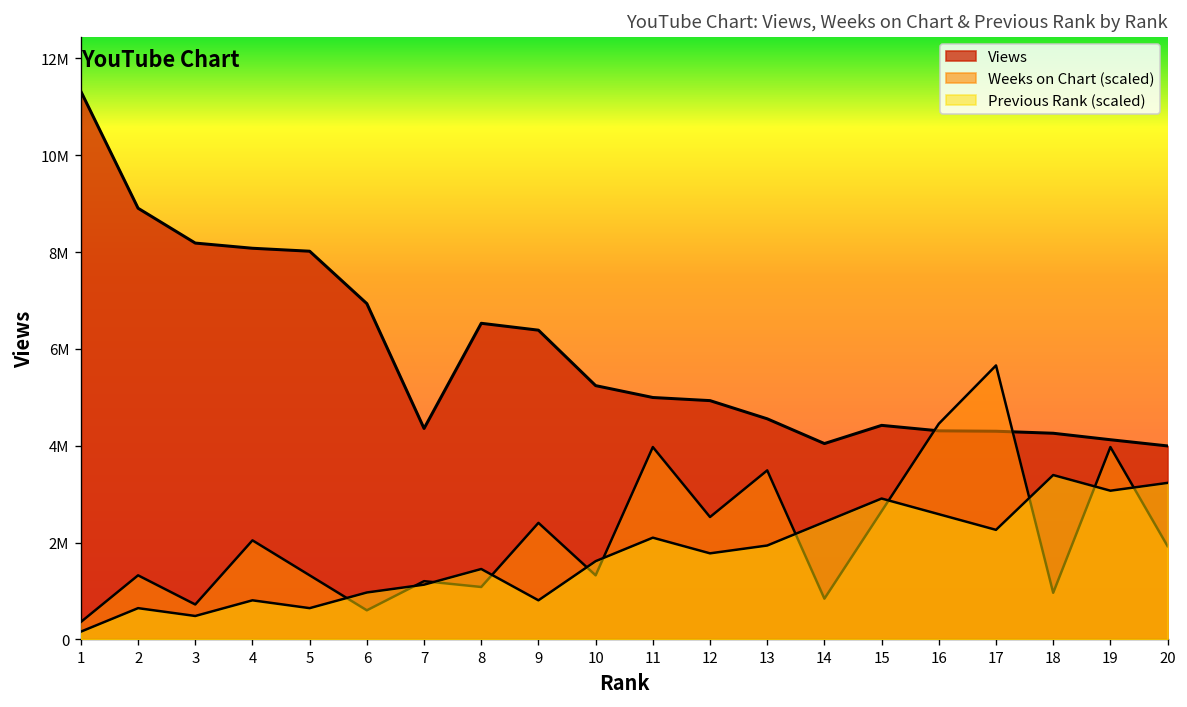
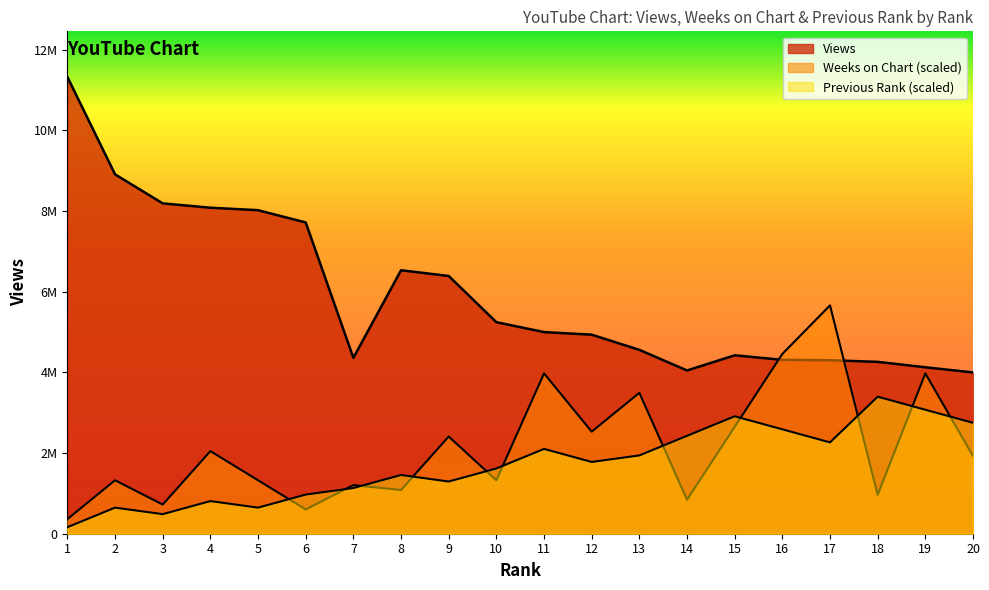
  {
    "Views": {
      "1": 11300000,
      "2": 8900000,
      "3": 8200000,
      "4": 8100000,
      "5": 8000000,
-     "6": 6900000,
+     "6": 7700000,
      "7": 4400000,
      "8": 6500000,
      "9": 6400000,
      "10": 5200000,
      "11": 5000000,
      "12": 4900000,
      "13": 4600000,
      "14": 4000000,
      "15": 4400000,
      "16": 4300000,
      "17": 4300000,
      "18": 4300000,
      "19": 4100000,
      "20": 4000000
    },
    "Weeks on Chart (scaled)": {
      "1": 400000,
      "2": 1300000,
      "3": 700000,
      "4": 2000000,
      "5": 1300000,
      "6": 600000,
      "7": 1200000,
      "8": 1100000,
      "9": 2400000,
      "10": 1300000,
      "11": 4000000,
      "12": 2500000,
      "13": 3500000,
      "14": 800000,
      "15": 2600000,
      "16": 4500000,
      "17": 5700000,
      "18": 1000000,
      "19": 4000000,
      "20": 1900000
    },
    "Previous Rank (scaled)": {
      "1": 200000,
      "2": 600000,
      "3": 500000,
      "4": 800000,
      "5": 600000,
      "6": 1000000,
      "7": 1100000,
      "8": 1500000,
-     "9": 800000,
+     "9": 1300000,
      "10": 1600000,
      "11": 2100000,
      "12": 1800000,
      "13": 1900000,
      "14": 2400000,
      "15": 2900000,
      "16": 2600000,
      "17": 2300000,
      "18": 3400000,
      "19": 3100000,
-     "20": 3200000
+     "20": 2700000
    }
  }
